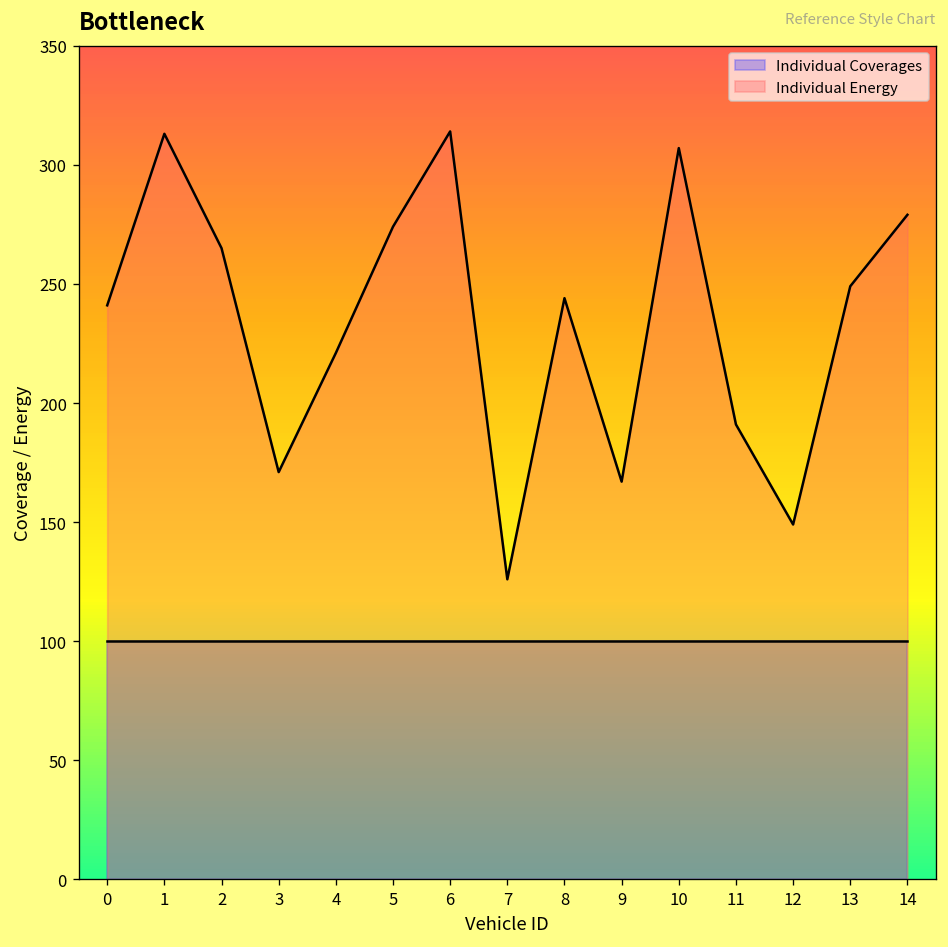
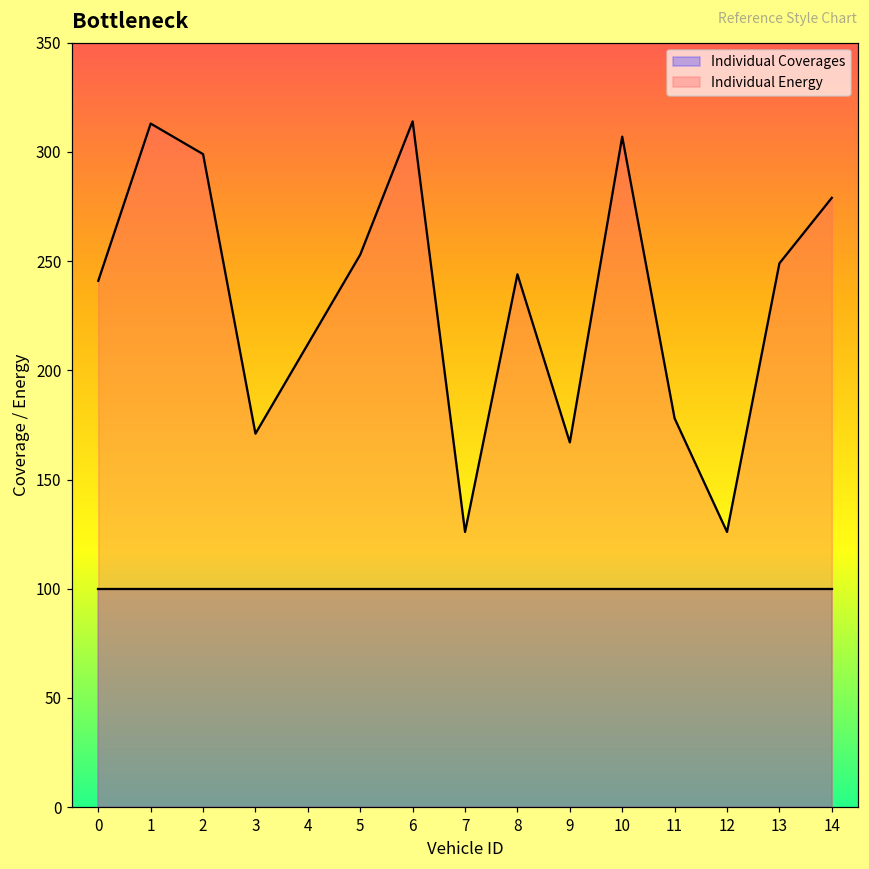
  {
    "Individual Coverages": {
      "0": 100,
      "1": 100,
      "2": 100,
      "3": 100,
      "4": 100,
      "5": 100,
      "6": 100,
      "7": 100,
      "8": 100,
      "9": 100,
      "10": 100,
      "11": 100,
      "12": 100,
      "13": 100,
      "14": 100
    },
    "Individual Energy": {
      "0": 241,
      "1": 313,
-     "2": 265,
+     "2": 299,
      "3": 171,
-     "4": 221,
-     "5": 274,
+     "4": 212,
+     "5": 253,
      "6": 314,
      "7": 126,
      "8": 244,
      "9": 167,
      "10": 307,
-     "11": 191,
-     "12": 149,
+     "11": 178,
+     "12": 126,
      "13": 249,
      "14": 279
    }
  }
